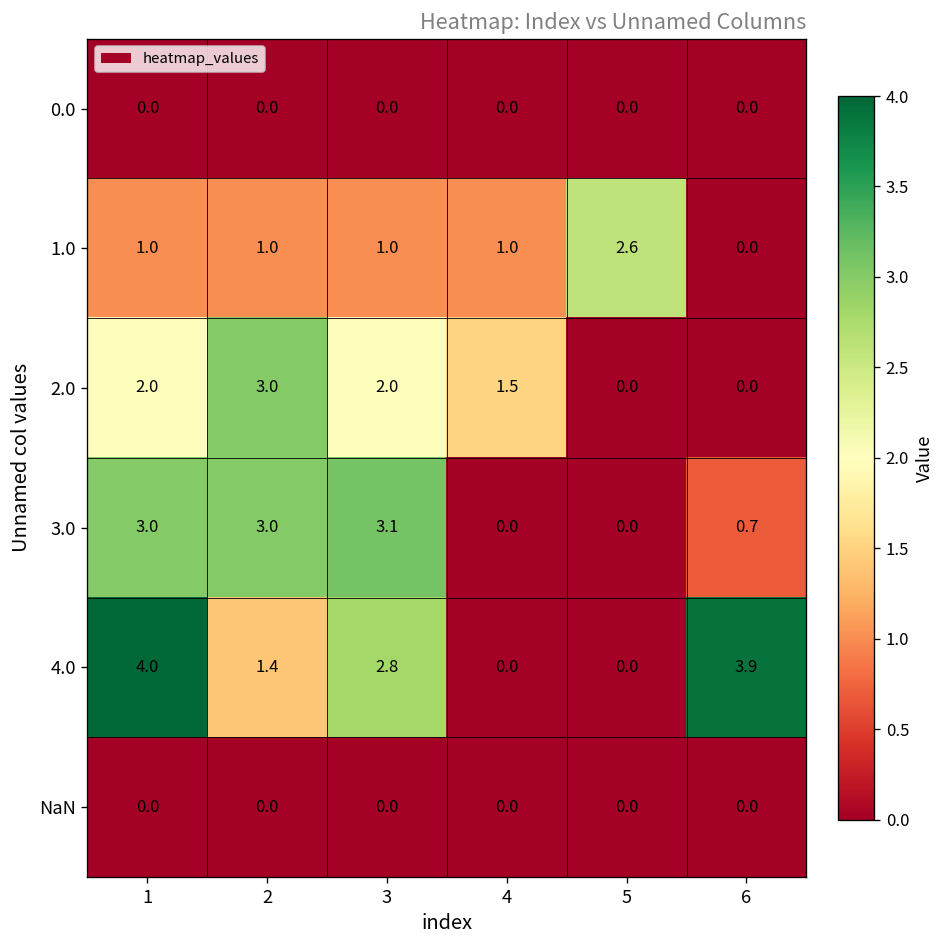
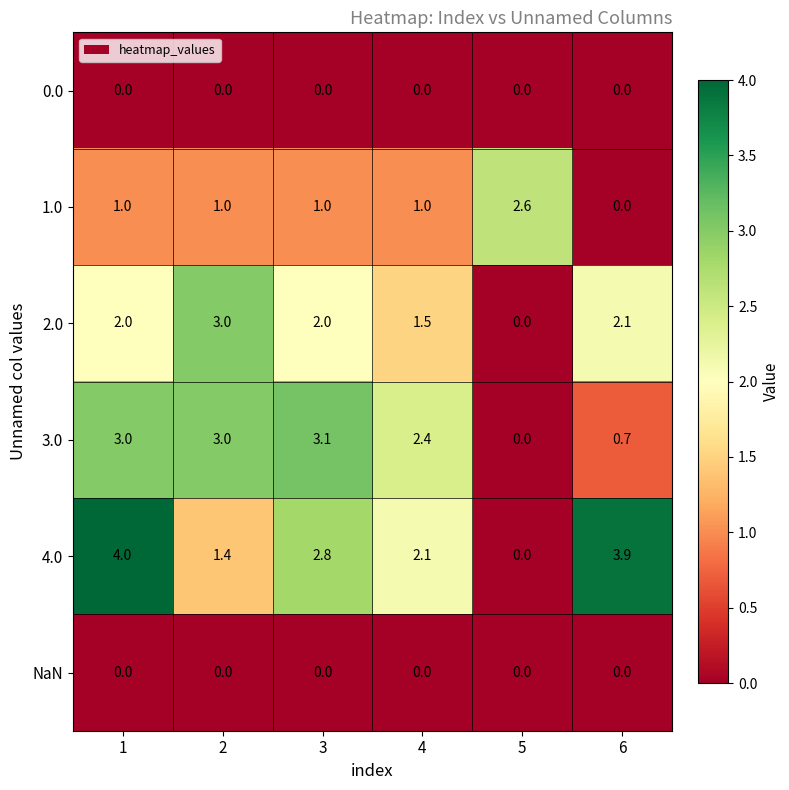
  {
    "0.0": {
      "1": 0.0,
      "2": 0.0,
      "3": 0.0,
      "4": 0.0,
      "5": 0.0,
      "6": 0.0
    },
    "1.0": {
      "1": 1.0,
      "2": 1.0,
      "3": 1.0,
      "4": 1.0,
      "5": 2.6,
      "6": 0.0
    },
    "2.0": {
      "1": 2.0,
      "2": 3.0,
      "3": 2.0,
      "4": 1.5,
      "5": 0.0,
-     "6": 0.0
+     "6": 2.1
    },
    "3.0": {
      "1": 3.0,
      "2": 3.0,
      "3": 3.1,
-     "4": 0.0,
+     "4": 2.4,
      "5": 0.0,
      "6": 0.7
    },
    "4.0": {
      "1": 4.0,
      "2": 1.4,
      "3": 2.8,
-     "4": 0.0,
+     "4": 2.1,
      "5": 0.0,
      "6": 3.9
    },
    "NaN": {
      "1": 0.0,
      "2": 0.0,
      "3": 0.0,
      "4": 0.0,
      "5": 0.0,
      "6": 0.0
    }
  }
